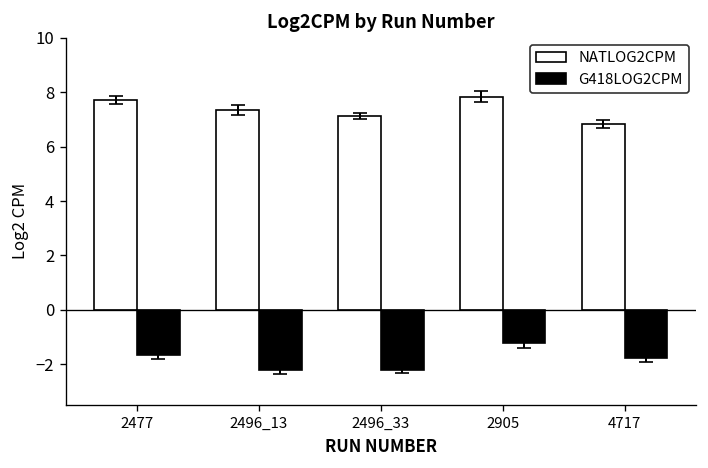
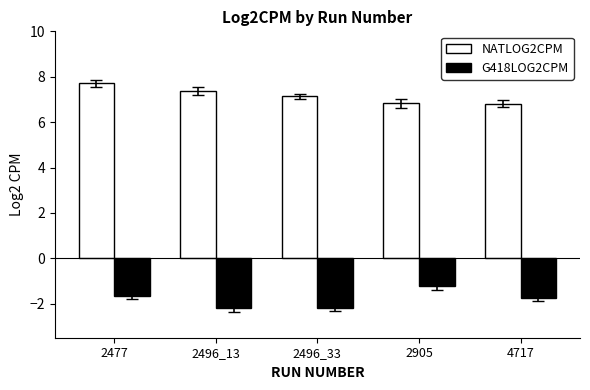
  {
    "NATLOG2CPM": {
      "2477": 7.7,
      "2496_13": 7.4,
      "2496_33": 7.1,
-     "2905": 7.8,
+     "2905": 6.8,
      "4717": 6.8
    },
    "G418LOG2CPM": {
      "2477": -1.7,
      "2496_13": -2.2,
      "2496_33": -2.2,
      "2905": -1.2,
      "4717": -1.8
    }
  }
